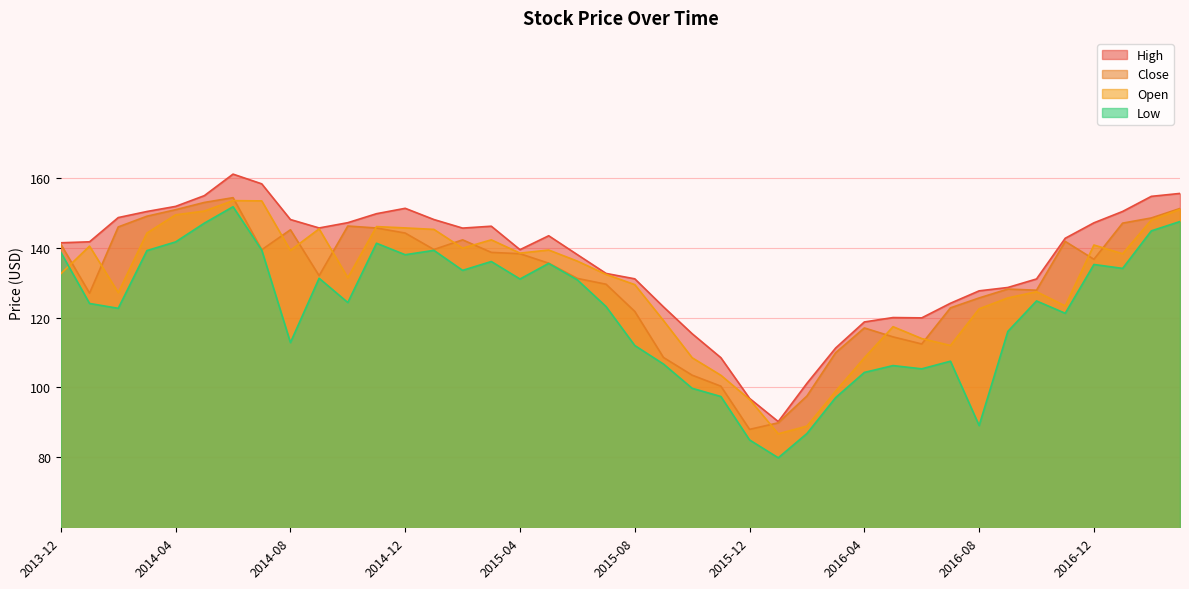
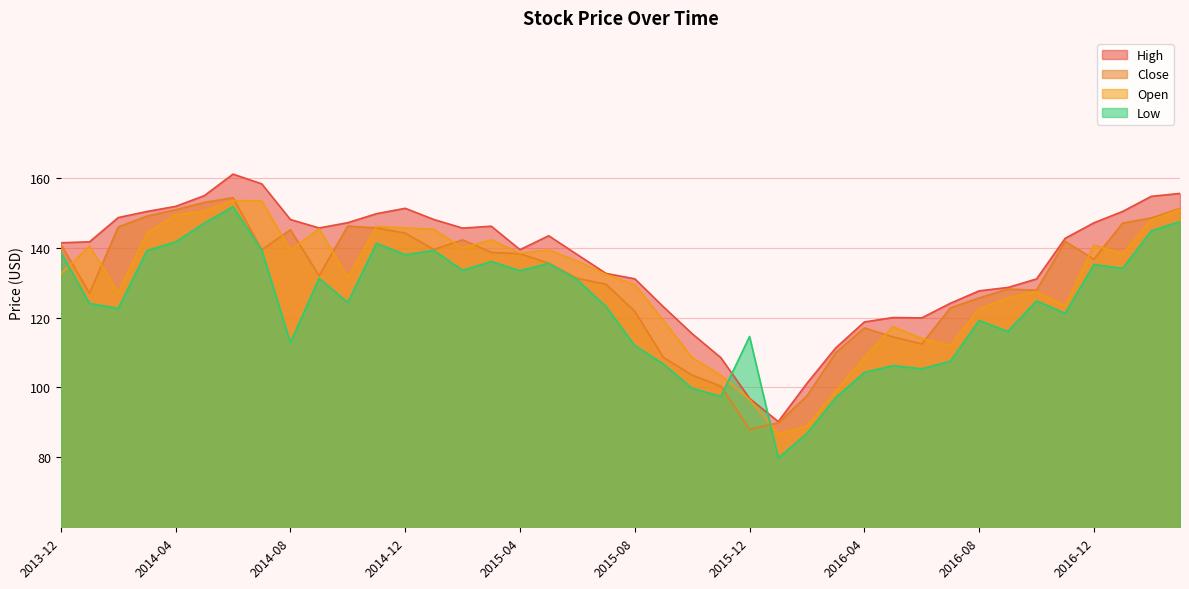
  {
    "Low": {
      "2013-12": 139,
      "2014-04": 142,
      "2014-08": 113,
      "2014-12": 138,
-     "2015-04": 131,
+     "2015-04": 133,
      "2015-08": 112,
-     "2015-12": 85,
+     "2015-12": 115,
      "2016-04": 104,
-     "2016-08": 89,
+     "2016-08": 119,
      "2016-12": 135
    }
  }
